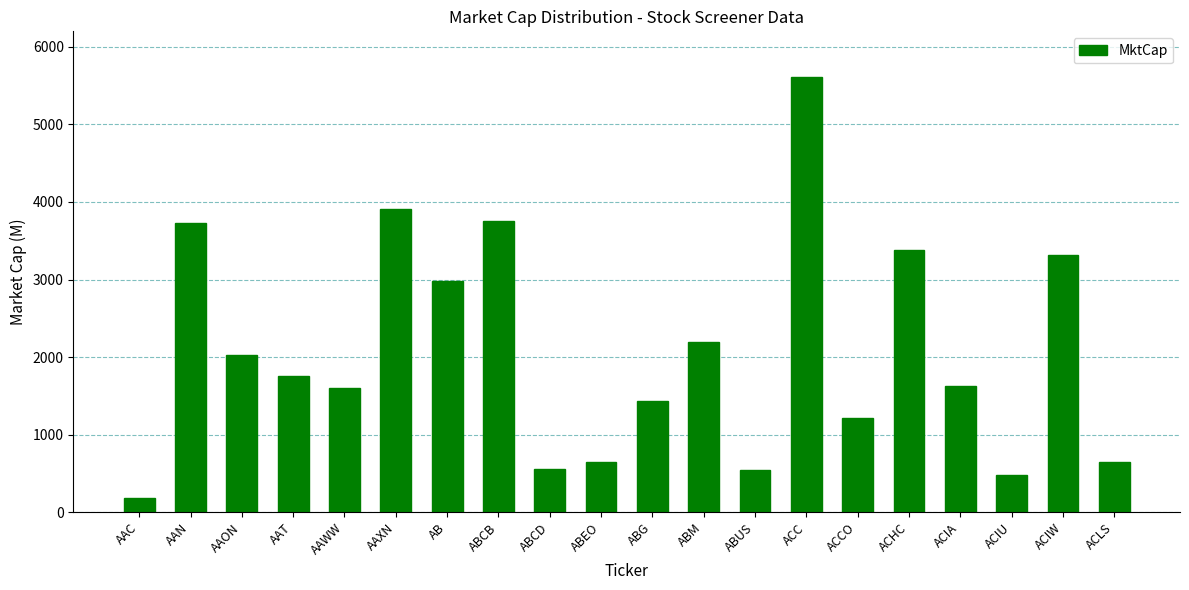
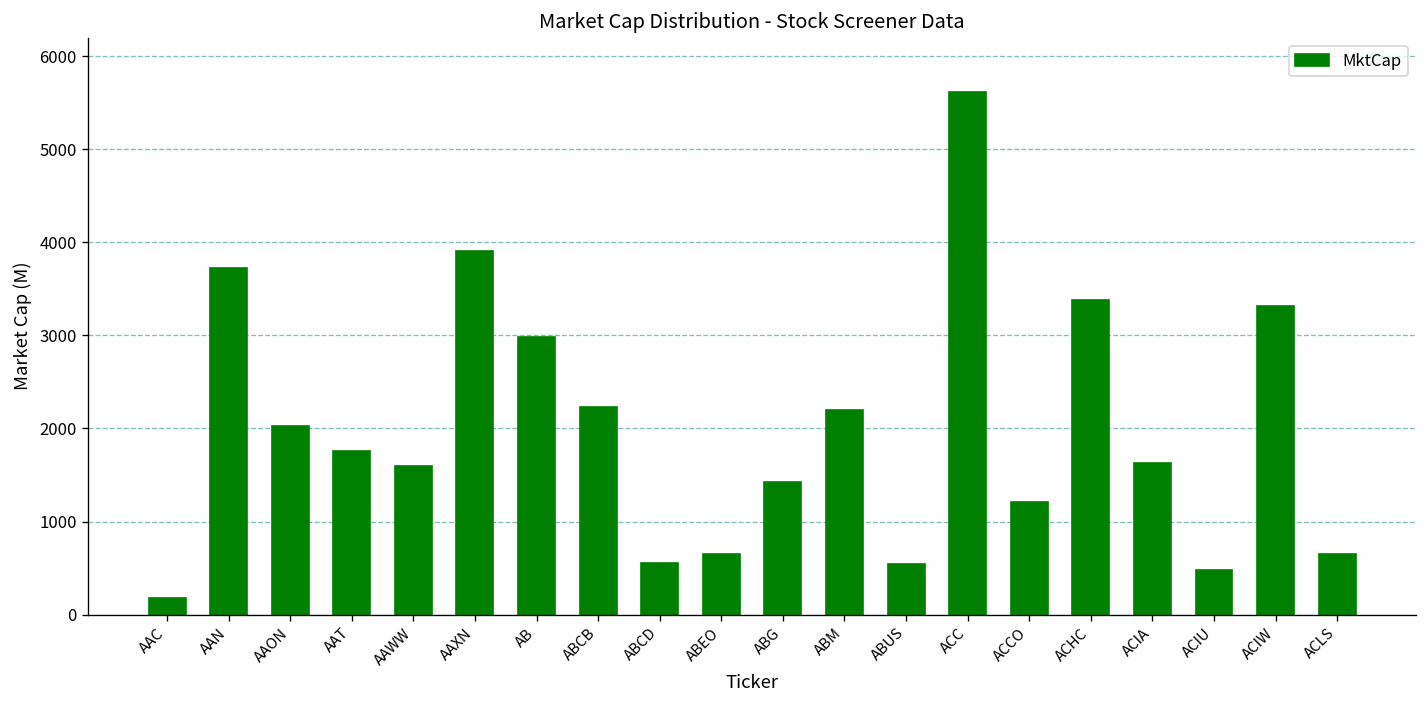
  {
    "AAC": 200,
    "AAN": 3700,
    "AAON": 2000,
    "AAT": 1800,
    "AAWW": 1600,
    "AAXN": 3900,
    "AB": 3000,
-   "ABCB": 3800,
+   "ABCB": 2200,
    "ABCD": 600,
    "ABEO": 700,
    "ABG": 1400,
    "ABM": 2200,
    "ABUS": 500,
    "ACC": 5600,
    "ACCO": 1200,
    "ACHC": 3400,
    "ACIA": 1600,
    "ACIU": 500,
    "ACIW": 3300,
    "ACLS": 700
  }
